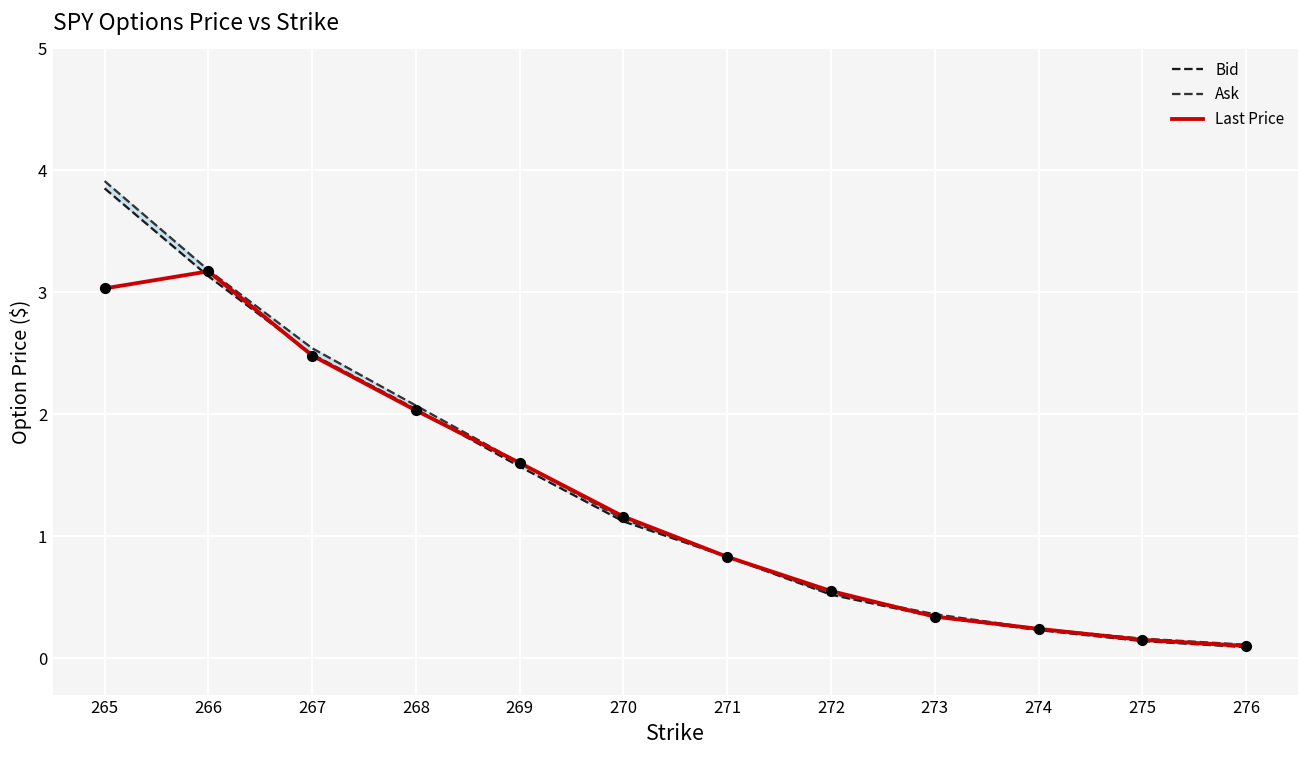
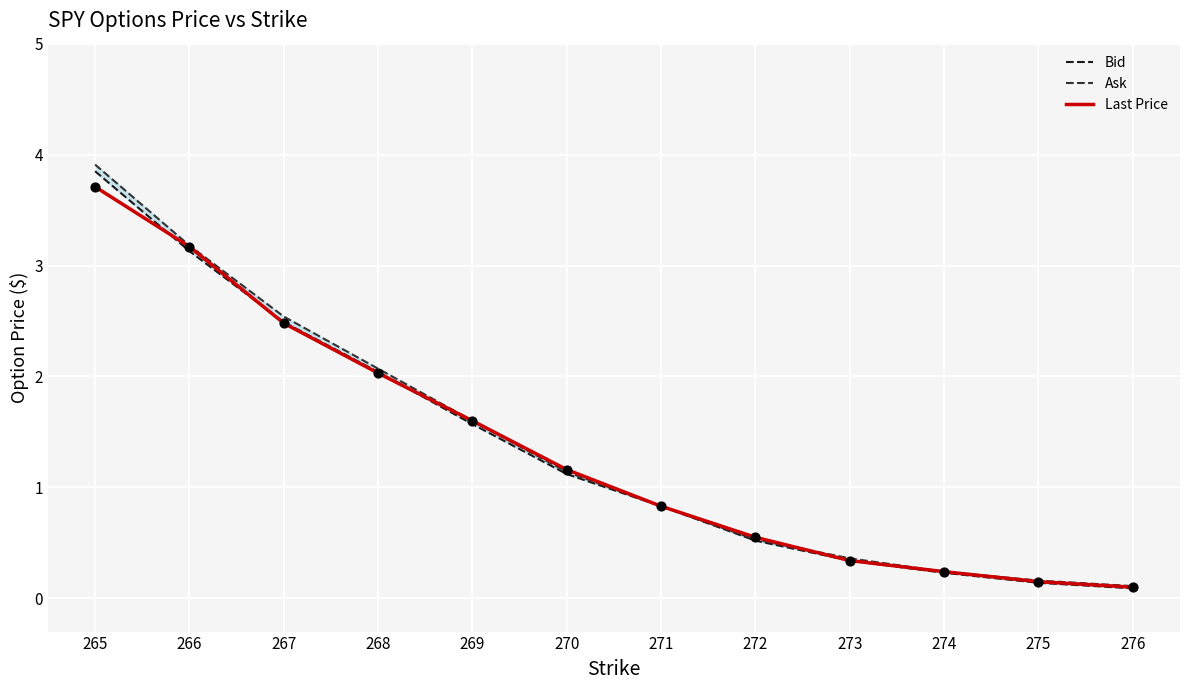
  {
    "Last Price": {
-     "265": 3.03
+     "265": 3.71
    }
  }
